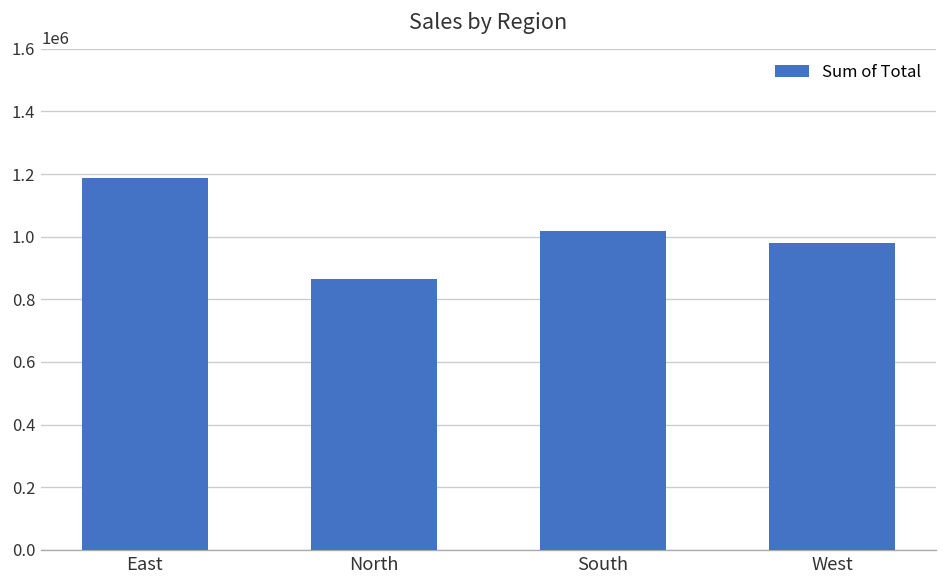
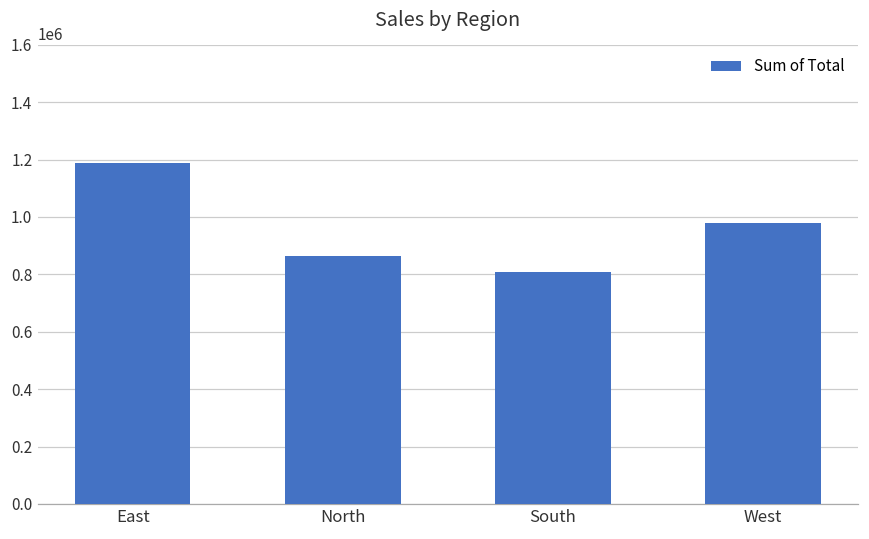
  {
    "East": 1190000,
    "North": 860000,
-   "South": 1020000,
+   "South": 810000,
    "West": 980000
  }
